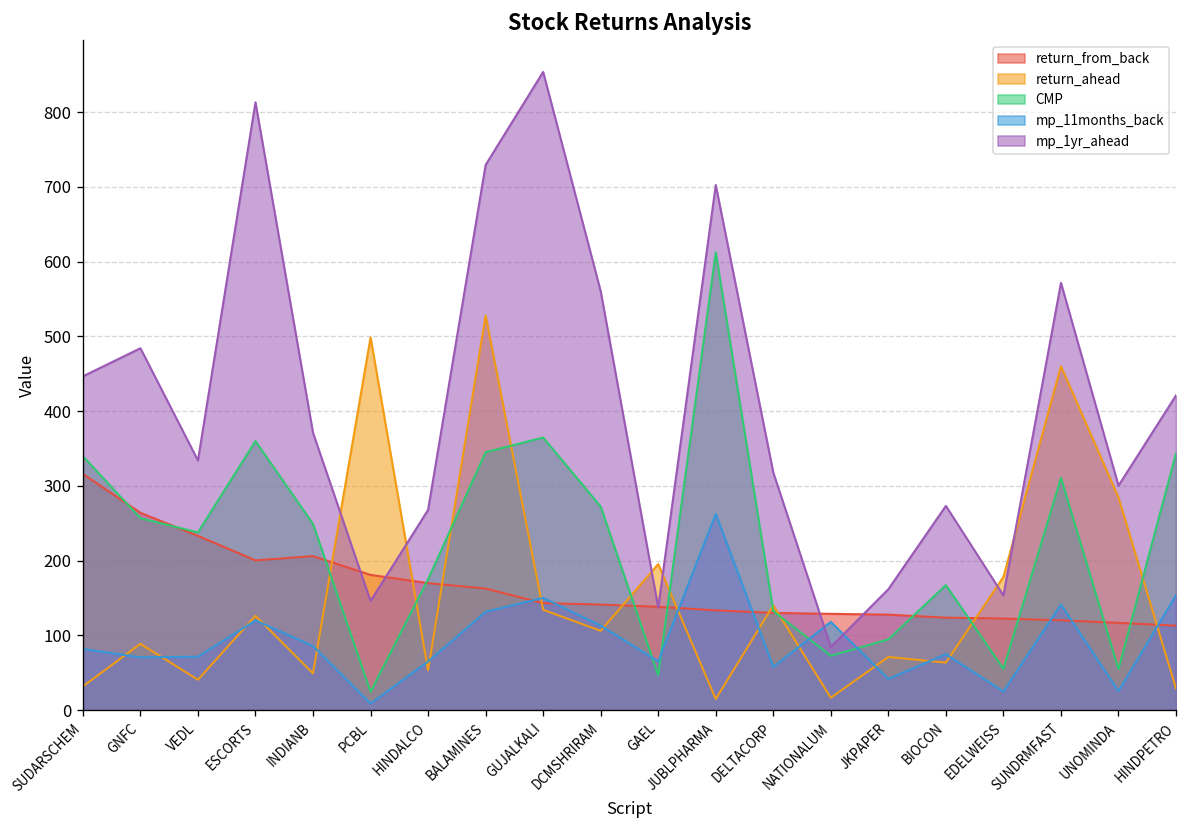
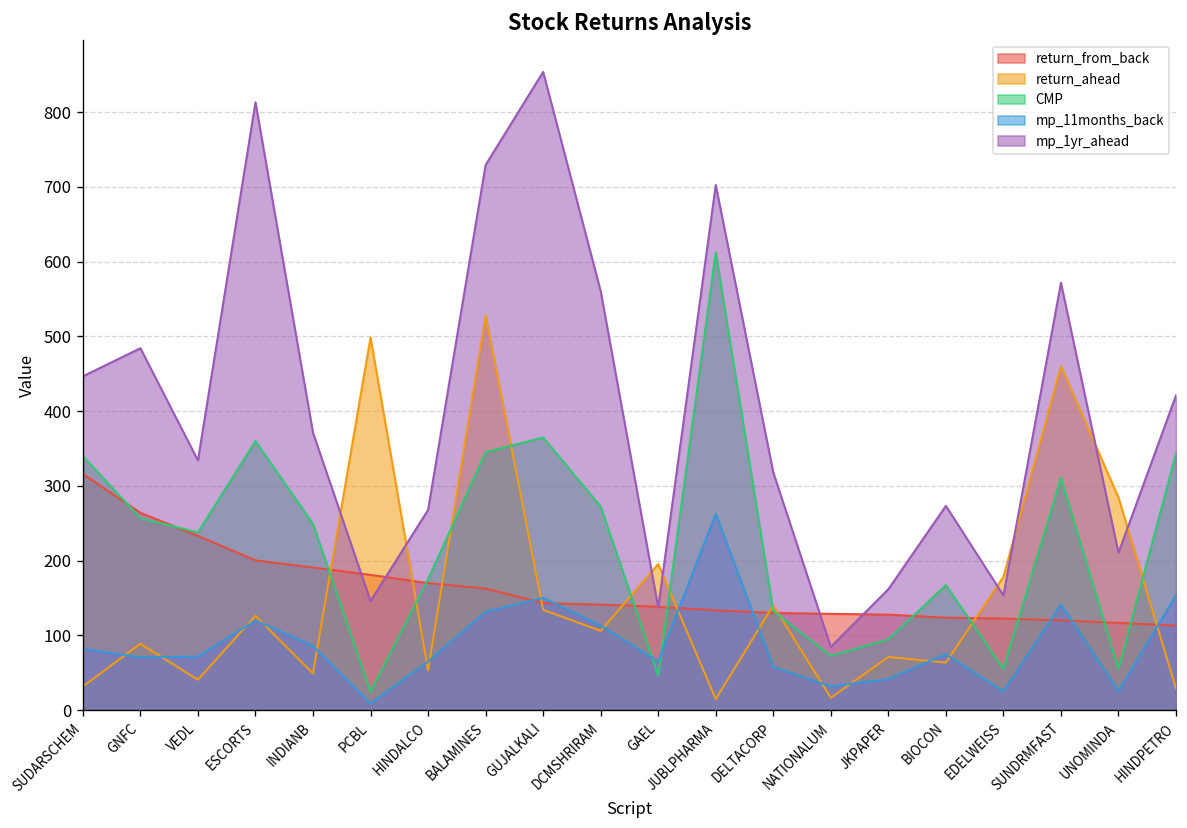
  {
    "return_from_back": {
      "SUDARSCHEM": 320,
      "GNFC": 260,
      "VEDL": 230,
      "ESCORTS": 200,
-     "INDIANB": 210,
+     "INDIANB": 190,
      "PCBL": 180,
      "HINDALCO": 170,
      "BALAMINES": 160,
      "GUJALKALI": 140,
      "DCMSHRIRAM": 140,
      "JUBLPHARMA": 130,
      "NATIONALUM": 130,
      "JKPAPER": 130,
      "BIOCON": 120,
      "EDELWEISS": 120,
      "SUNDRMFAST": 120,
      "UNOMINDA": 120,
      "HINDPETRO": 110
    },
    "return_ahead": {
      "SUDARSCHEM": 30,
      "GNFC": 90,
      "VEDL": 40,
      "ESCORTS": 130,
      "INDIANB": 50,
      "PCBL": 500,
      "HINDALCO": 50,
      "BALAMINES": 530,
      "GUJALKALI": 130,
      "DCMSHRIRAM": 110,
      "GAEL": 200,
      "JUBLPHARMA": 10,
      "DELTACORP": 140,
      "NATIONALUM": 20,
      "JKPAPER": 70,
      "BIOCON": 60,
      "EDELWEISS": 180,
      "SUNDRMFAST": 460,
      "UNOMINDA": 280,
      "HINDPETRO": 30
    },
    "CMP": {
      "SUDARSCHEM": 340,
      "GNFC": 260,
      "VEDL": 240,
      "ESCORTS": 360,
      "INDIANB": 250,
      "PCBL": 20,
      "HINDALCO": 170,
      "BALAMINES": 340,
      "GUJALKALI": 360,
      "DCMSHRIRAM": 270,
      "GAEL": 50,
      "JUBLPHARMA": 610,
      "NATIONALUM": 70,
      "JKPAPER": 90,
      "BIOCON": 170,
      "EDELWEISS": 60,
      "SUNDRMFAST": 310,
      "UNOMINDA": 50,
      "HINDPETRO": 340
    },
    "mp_11months_back": {
      "SUDARSCHEM": 80,
      "GNFC": 70,
      "VEDL": 70,
      "ESCORTS": 120,
      "INDIANB": 90,
      "PCBL": 10,
      "HINDALCO": 60,
      "BALAMINES": 130,
      "GUJALKALI": 150,
      "DCMSHRIRAM": 110,
      "GAEL": 70,
      "JUBLPHARMA": 260,
      "DELTACORP": 60,
-     "NATIONALUM": 120,
+     "NATIONALUM": 30,
      "JKPAPER": 40,
      "BIOCON": 70,
      "EDELWEISS": 20,
      "SUNDRMFAST": 140,
      "UNOMINDA": 30,
      "HINDPETRO": 150
    },
    "mp_1yr_ahead": {
      "SUDARSCHEM": 450,
      "GNFC": 480,
      "VEDL": 330,
      "ESCORTS": 810,
      "INDIANB": 370,
      "PCBL": 150,
      "HINDALCO": 270,
      "BALAMINES": 730,
      "GUJALKALI": 850,
      "DCMSHRIRAM": 560,
      "JUBLPHARMA": 700,
      "DELTACORP": 320,
      "NATIONALUM": 80,
      "JKPAPER": 160,
      "BIOCON": 270,
      "EDELWEISS": 150,
      "SUNDRMFAST": 570,
-     "UNOMINDA": 300,
+     "UNOMINDA": 210,
      "HINDPETRO": 420
    }
  }
